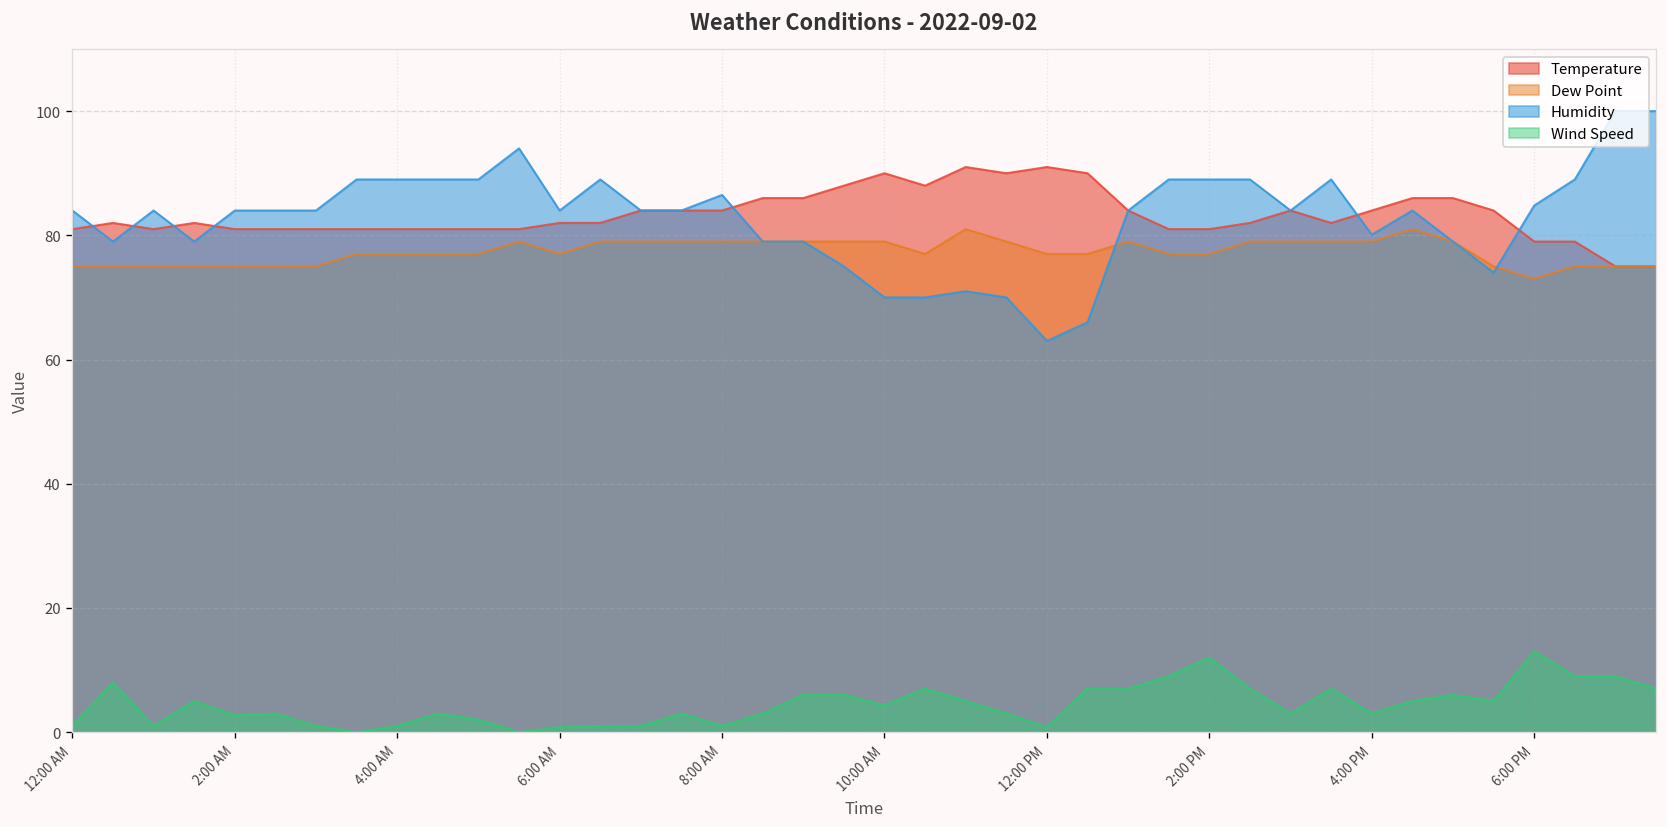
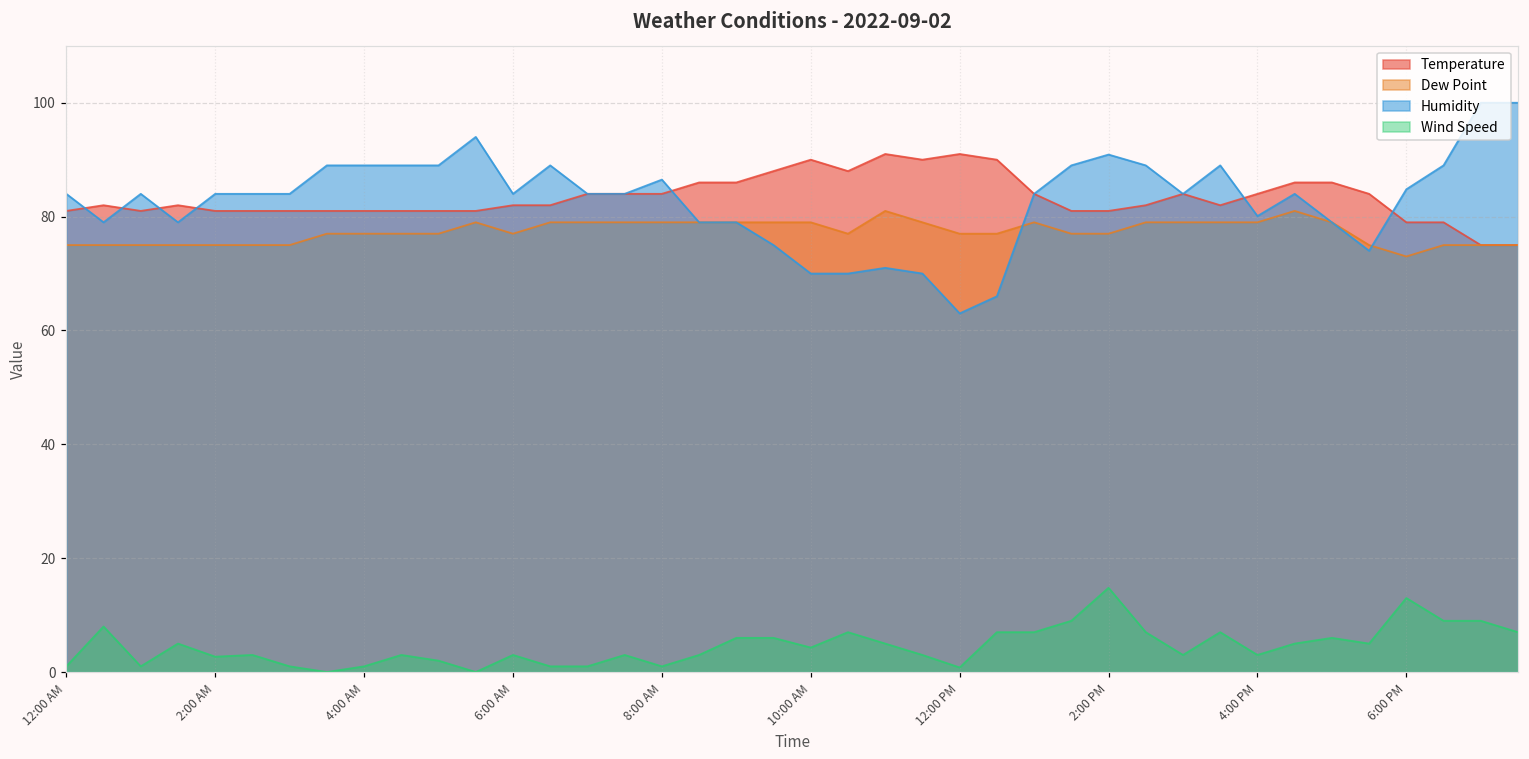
  {
    "Humidity": {
      "12:00 AM": 84,
      "2:00 AM": 84,
      "4:00 AM": 89,
      "6:00 AM": 84,
      "8:00 AM": 87,
      "10:00 AM": 70,
      "12:00 PM": 63,
-     "2:00 PM": 89,
+     "2:00 PM": 91,
      "4:00 PM": 80,
      "6:00 PM": 85
    },
    "Wind Speed": {
      "12:00 AM": 1,
      "2:00 AM": 3,
      "4:00 AM": 1,
-     "6:00 AM": 1,
+     "6:00 AM": 3,
      "8:00 AM": 1,
      "10:00 AM": 4,
      "12:00 PM": 1,
-     "2:00 PM": 12,
+     "2:00 PM": 15,
      "4:00 PM": 3,
      "6:00 PM": 13
    }
  }
